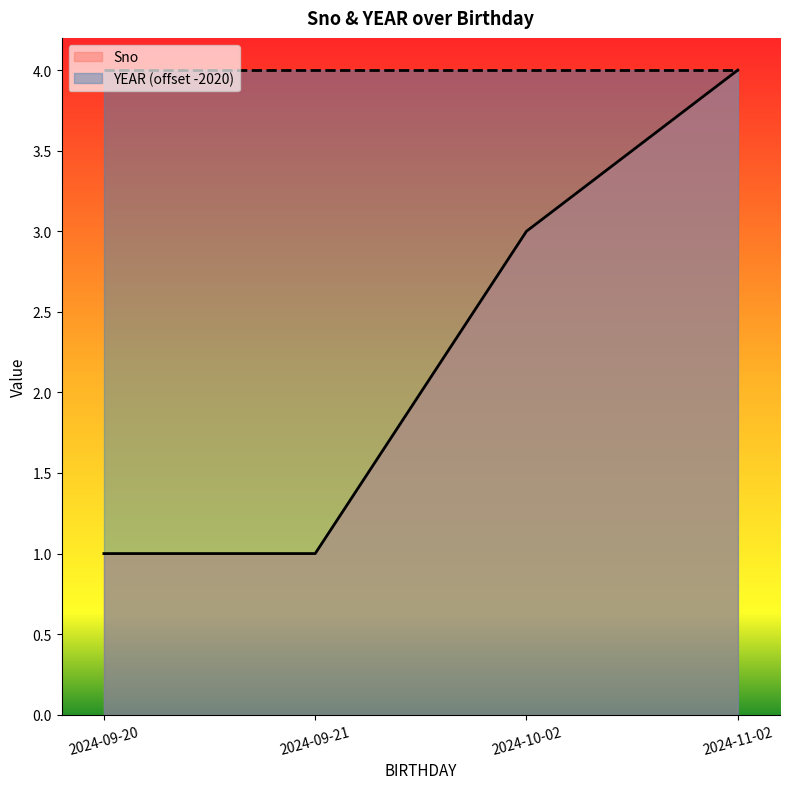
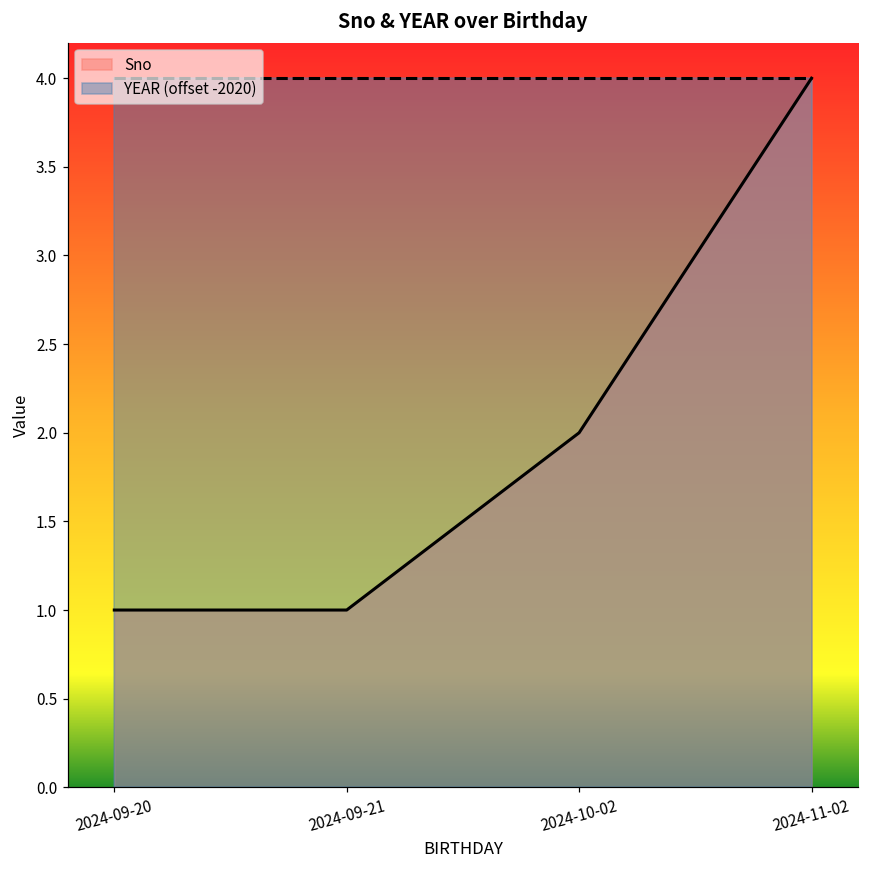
  {
    "Sno": {
      "2024-09-20": 1,
      "2024-09-21": 1,
-     "2024-10-02": 3
+     "2024-10-02": 2
    },
    "YEAR (offset -2020)": {
      "2024-09-21": 4,
      "2024-10-02": 4
    }
  }
